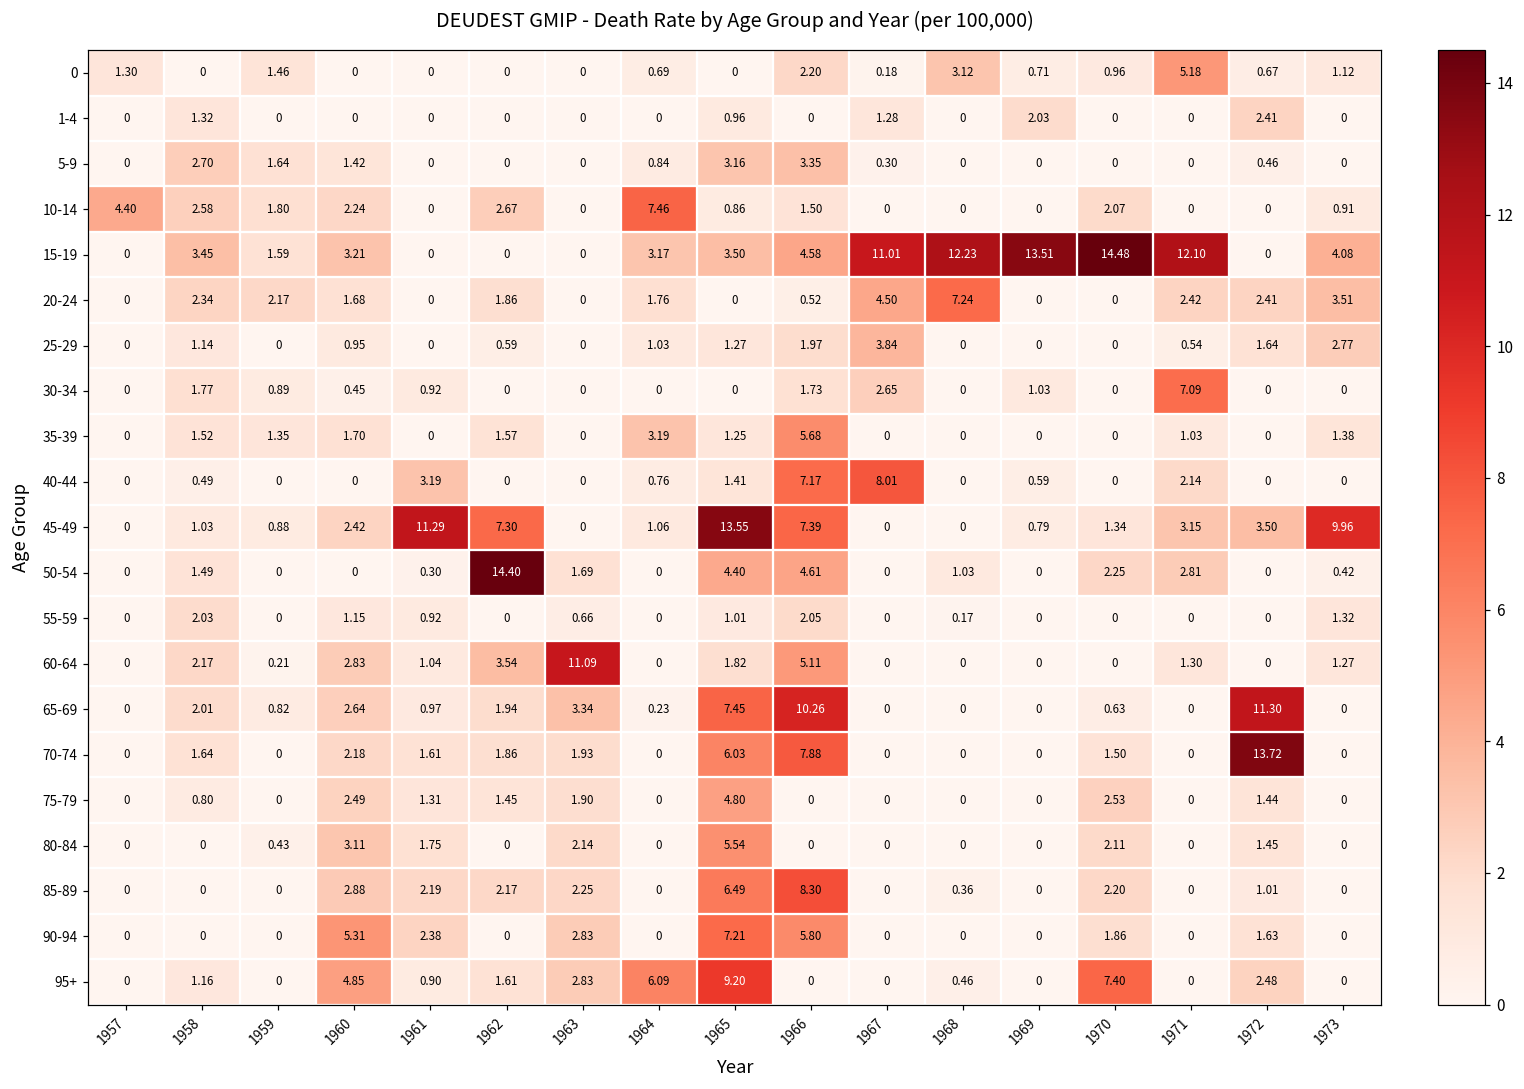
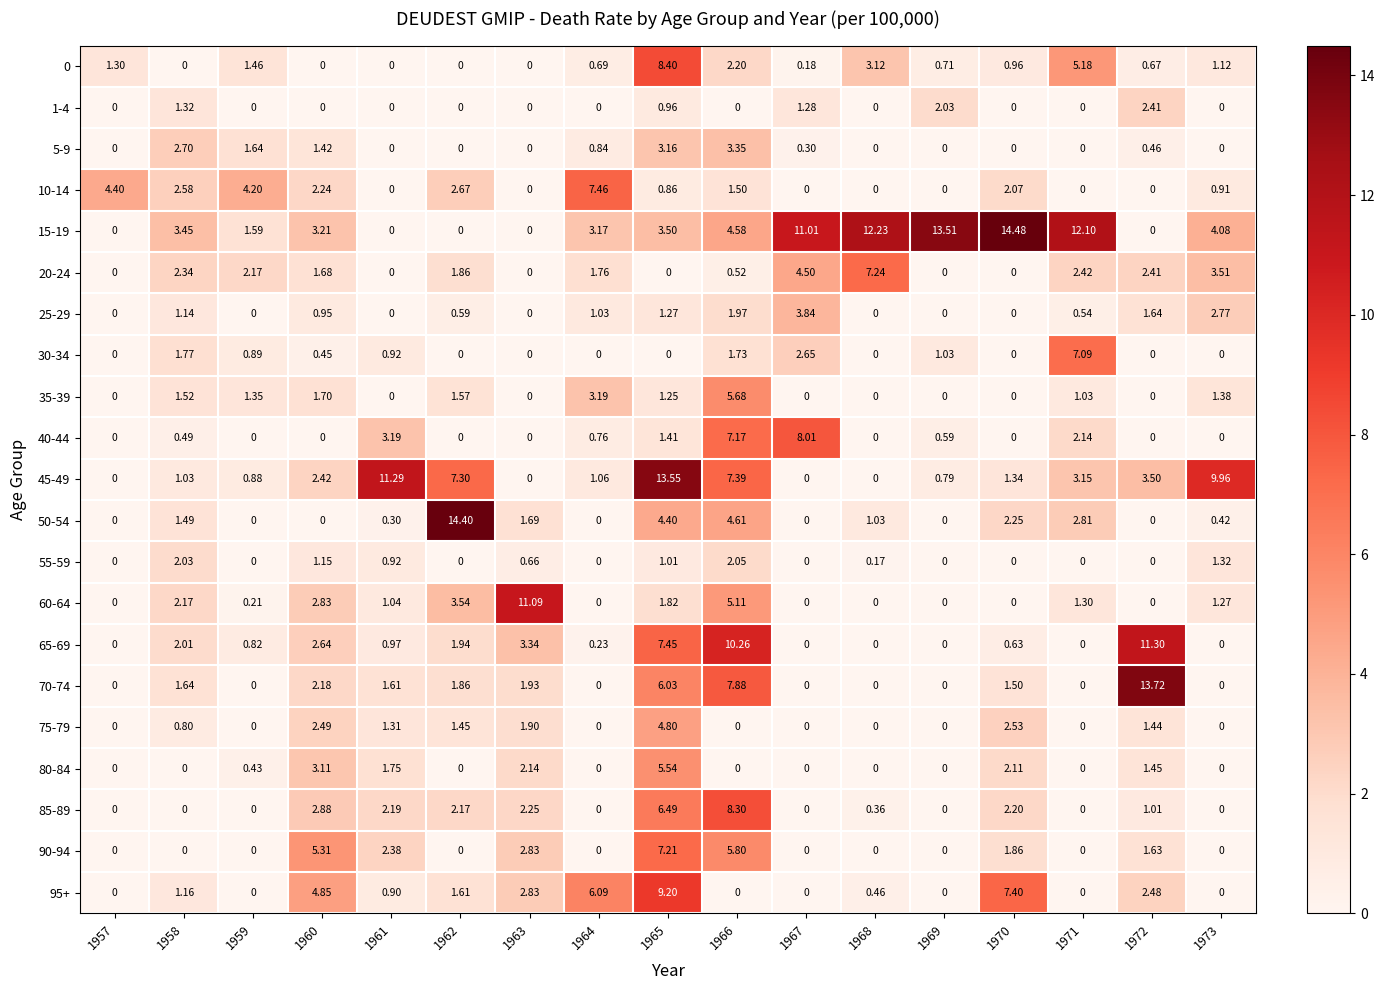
  {
    "0": {
      "1957": 1.30,
      "1958": 0,
      "1959": 1.46,
      "1960": 0,
      "1961": 0,
      "1962": 0,
      "1963": 0,
      "1964": 0.69,
-     "1965": 0,
+     "1965": 8.40,
      "1966": 2.20,
      "1967": 0.18,
      "1968": 3.12,
      "1969": 0.71,
      "1970": 0.96,
      "1971": 5.18,
      "1972": 0.67,
      "1973": 1.12
    },
    "10-14": {
      "1957": 4.40,
      "1958": 2.58,
-     "1959": 1.80,
+     "1959": 4.20,
      "1960": 2.24,
      "1961": 0,
      "1962": 2.67,
      "1963": 0,
      "1964": 7.46,
      "1965": 0.86,
      "1966": 1.50,
      "1967": 0,
      "1968": 0,
      "1969": 0,
      "1970": 2.07,
      "1971": 0,
      "1972": 0,
      "1973": 0.91
    }
  }
